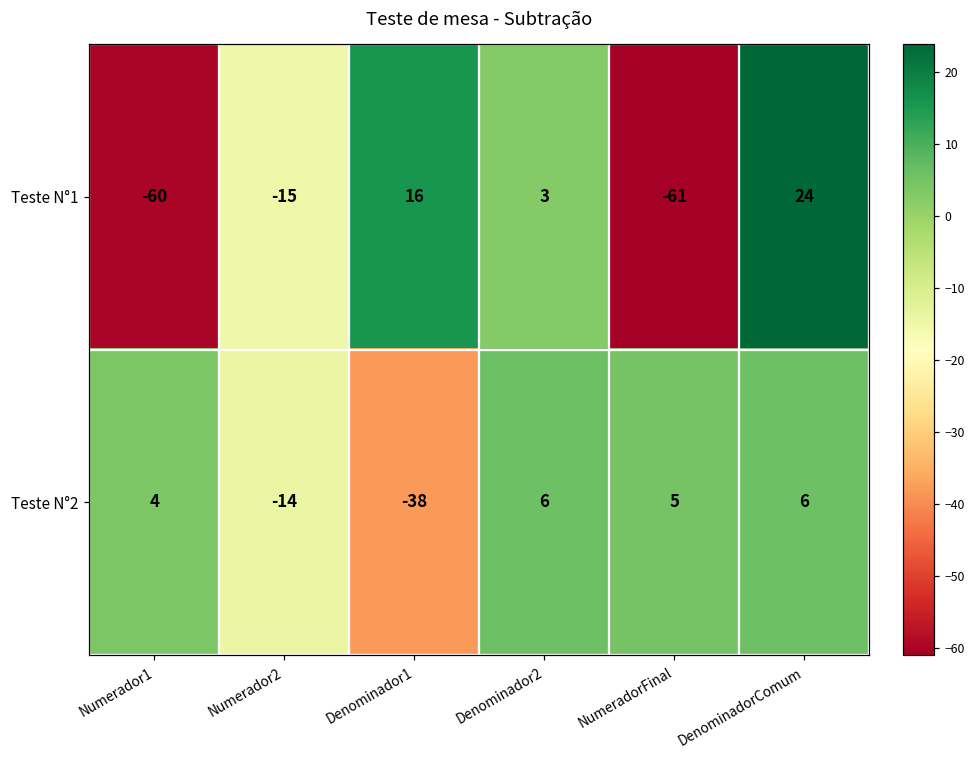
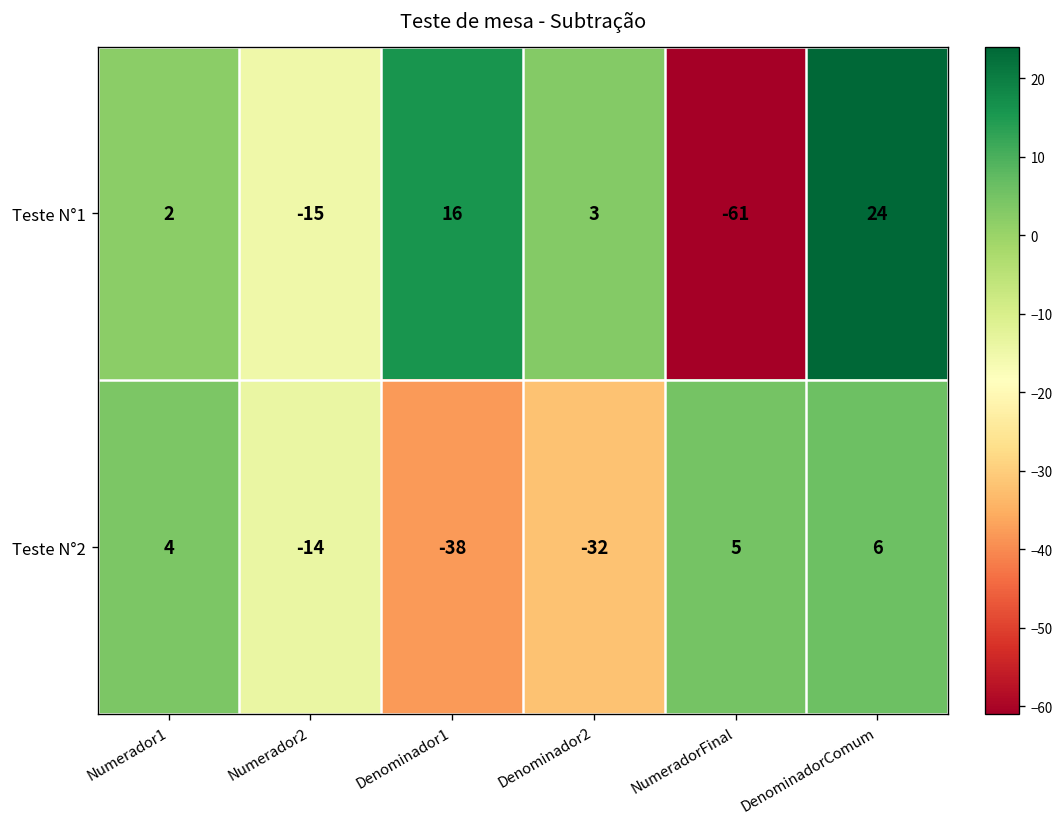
  {
    "Teste N°1": {
-     "Numerador1": -60,
+     "Numerador1": 2,
      "Numerador2": -15,
      "Denominador1": 16,
      "Denominador2": 3,
      "NumeradorFinal": -61,
      "DenominadorComum": 24
    },
    "Teste N°2": {
      "Numerador1": 4,
      "Numerador2": -14,
      "Denominador1": -38,
-     "Denominador2": 6,
+     "Denominador2": -32,
      "NumeradorFinal": 5,
      "DenominadorComum": 6
    }
  }
